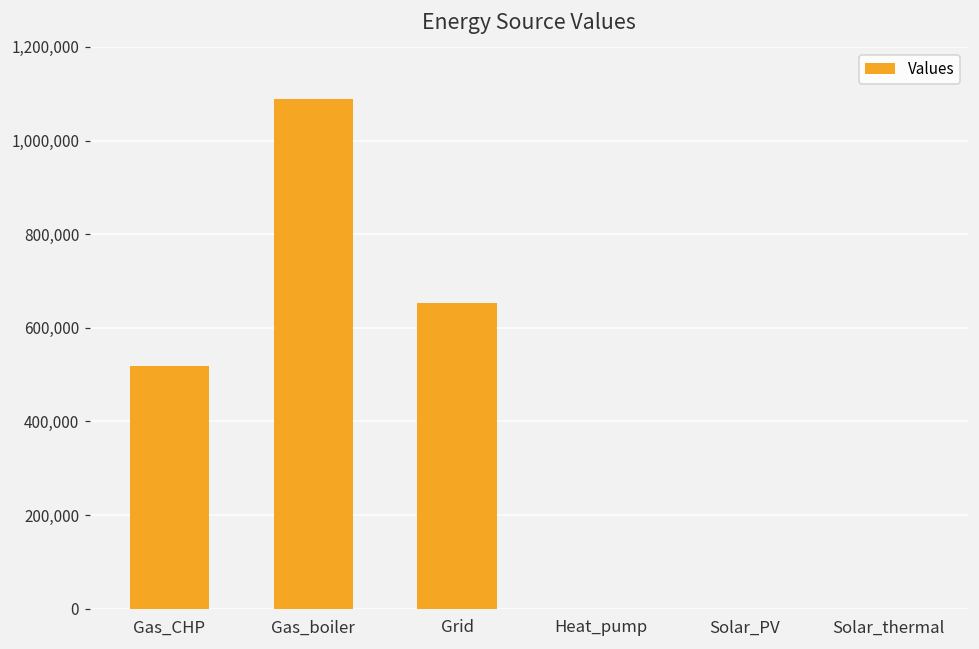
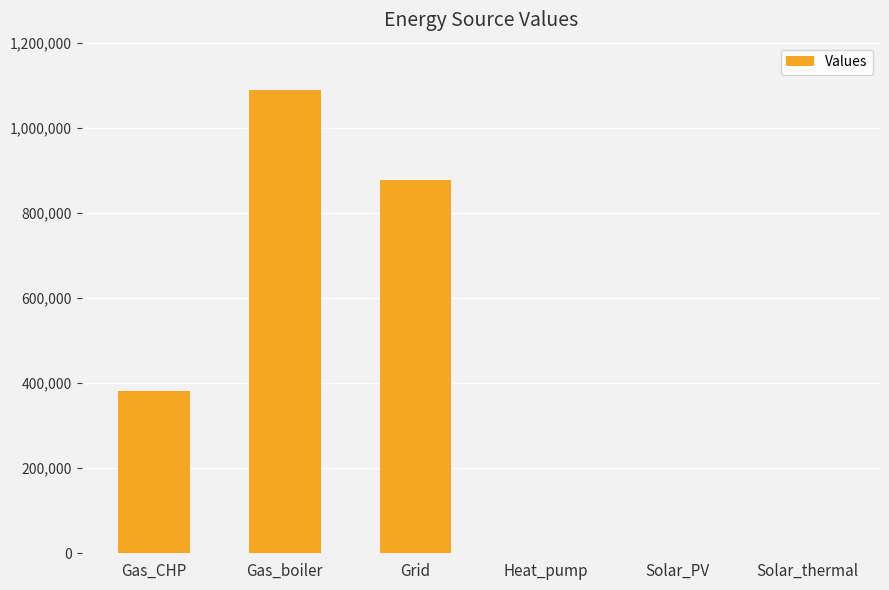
  {
-   "Gas_CHP": "520,000",
+   "Gas_CHP": "380,000",
    "Gas_boiler": "1,090,000",
-   "Grid": "650,000",
+   "Grid": "880,000",
    "Heat_pump": "0",
    "Solar_PV": "0",
    "Solar_thermal": "0"
  }
